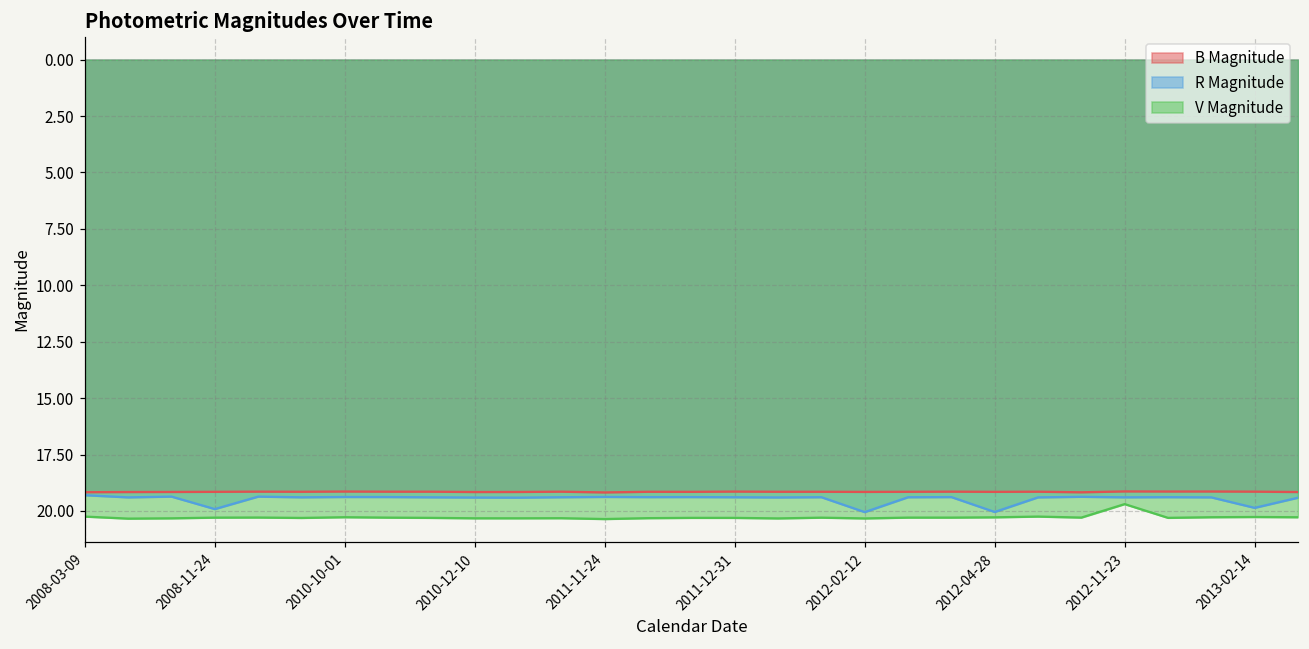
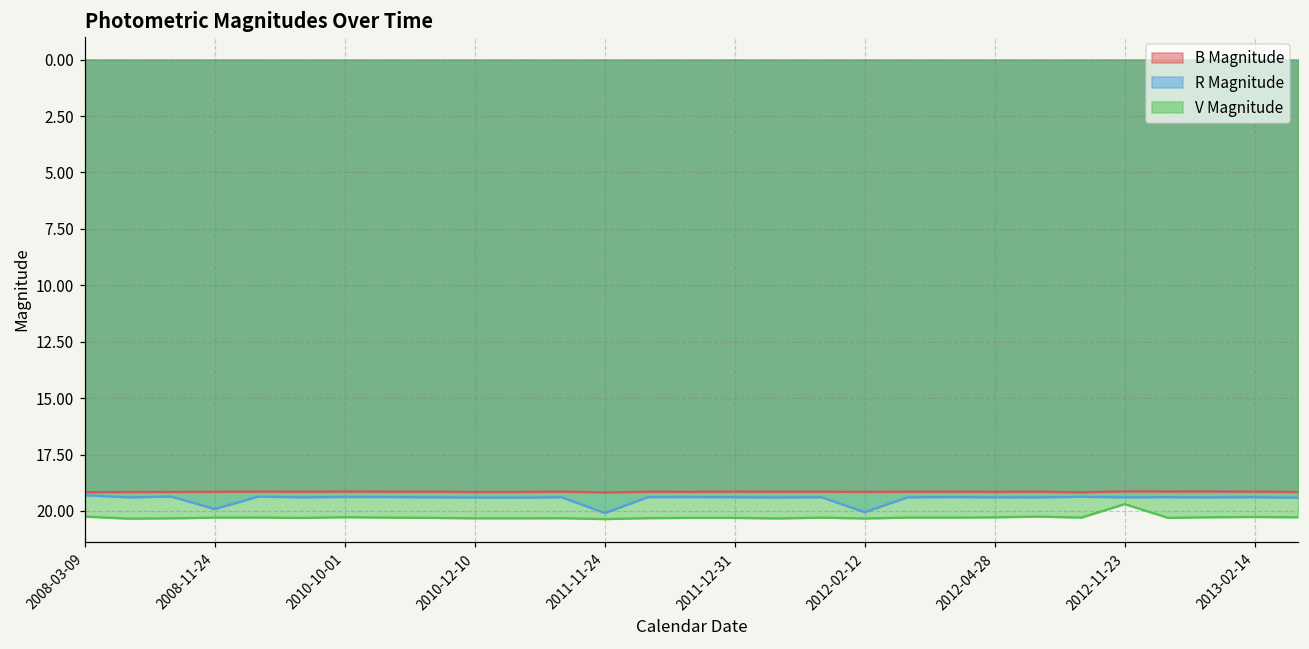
  {
    "B Magnitude": {
      "2008-03-09": 19.2,
      "2008-11-24": 19.2,
      "2010-10-01": 19.1,
      "2010-12-10": 19.2,
      "2011-11-24": 19.2,
      "2011-12-31": 19.1,
      "2012-02-12": 19.2,
      "2012-04-28": 19.2,
      "2012-11-23": 19.1,
      "2013-02-14": 19.1
    },
    "R Magnitude": {
      "2008-03-09": 19.3,
      "2008-11-24": 19.9,
      "2010-10-01": 19.4,
      "2010-12-10": 19.4,
-     "2011-11-24": 19.4,
+     "2011-11-24": 20.1,
      "2011-12-31": 19.4,
      "2012-02-12": 20.1,
-     "2012-04-28": 20.0,
+     "2012-04-28": 19.4,
      "2012-11-23": 19.4,
-     "2013-02-14": 19.9
+     "2013-02-14": 19.4
    },
    "V Magnitude": {
      "2008-03-09": 20.3,
      "2008-11-24": 20.3,
      "2010-10-01": 20.3,
      "2010-12-10": 20.3,
      "2011-11-24": 20.4,
      "2011-12-31": 20.3,
      "2012-02-12": 20.3,
      "2012-04-28": 20.3,
      "2012-11-23": 19.7,
      "2013-02-14": 20.3
    }
  }
